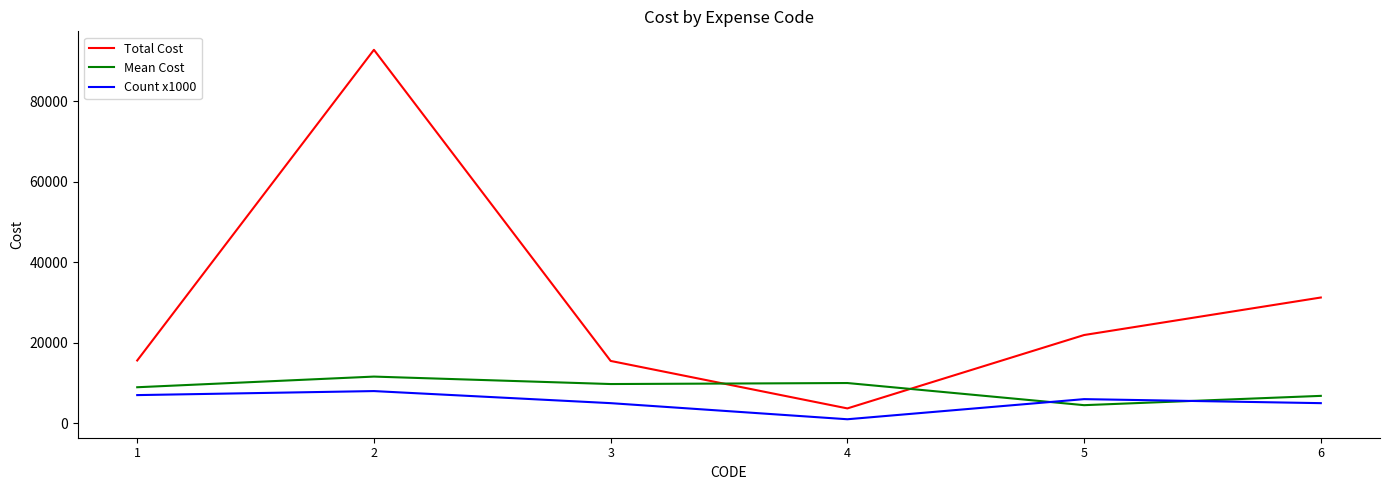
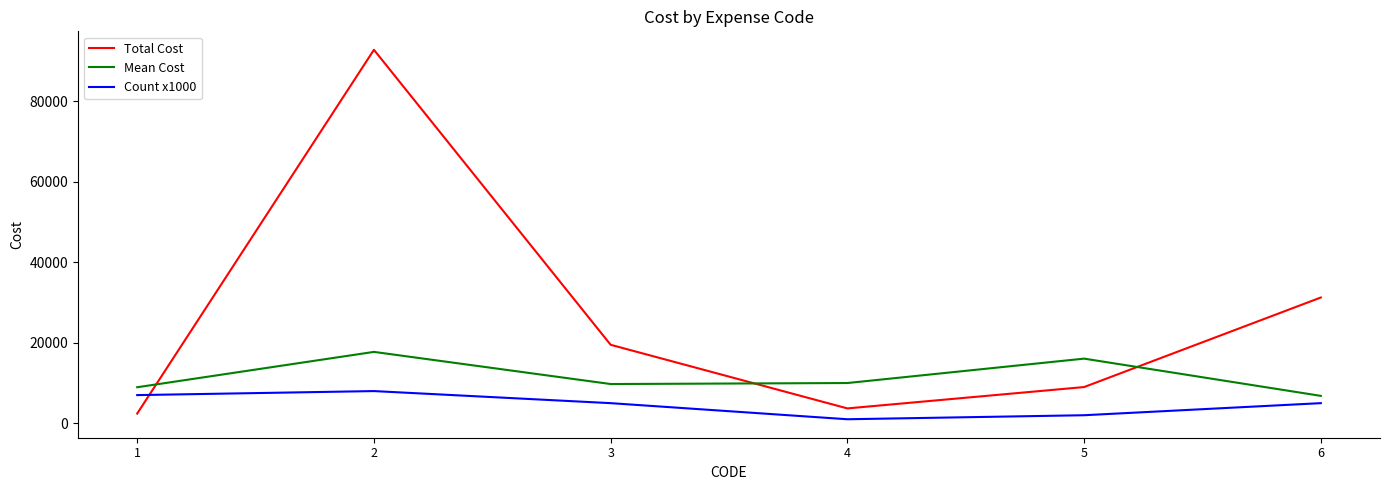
  {
    "Total Cost": {
-     "1": 16000,
+     "1": 2000,
      "2": 93000,
-     "3": 15000,
+     "3": 20000,
      "4": 4000,
-     "5": 22000,
+     "5": 9000,
      "6": 31000
    },
    "Mean Cost": {
      "1": 9000,
-     "2": 12000,
+     "2": 18000,
      "3": 10000,
      "4": 10000,
-     "5": 5000,
+     "5": 16000,
      "6": 7000
    },
    "Count x1000": {
      "1": 7000,
      "2": 8000,
      "3": 5000,
      "4": 1000,
-     "5": 6000,
+     "5": 2000,
      "6": 5000
    }
  }
